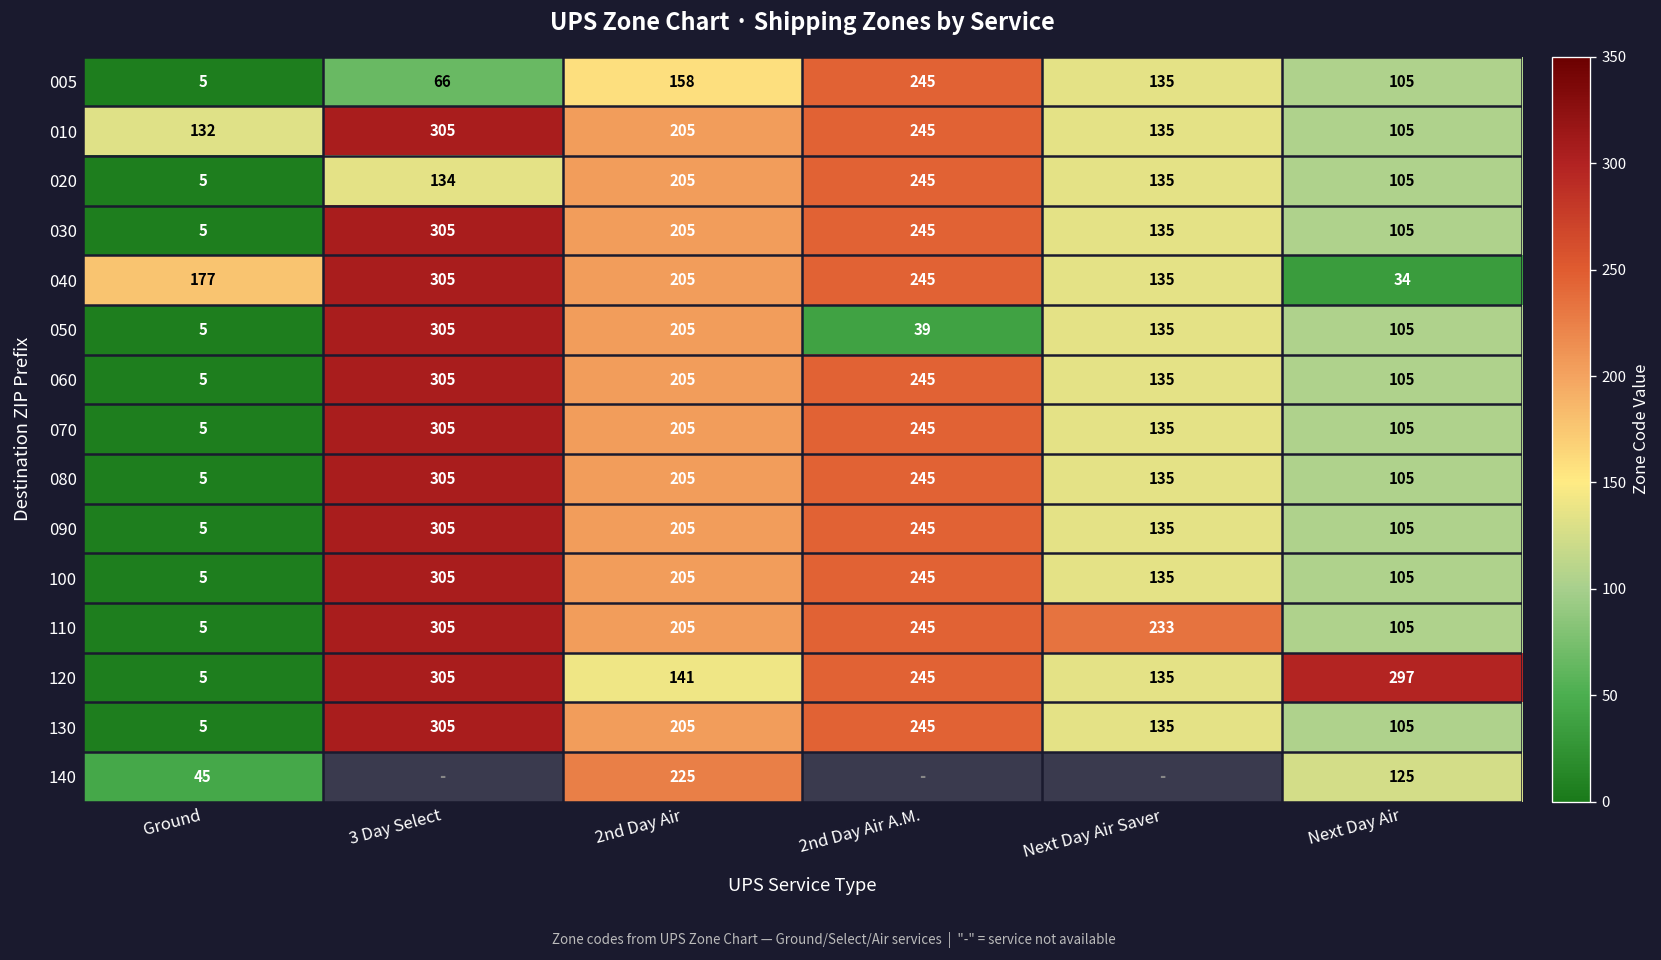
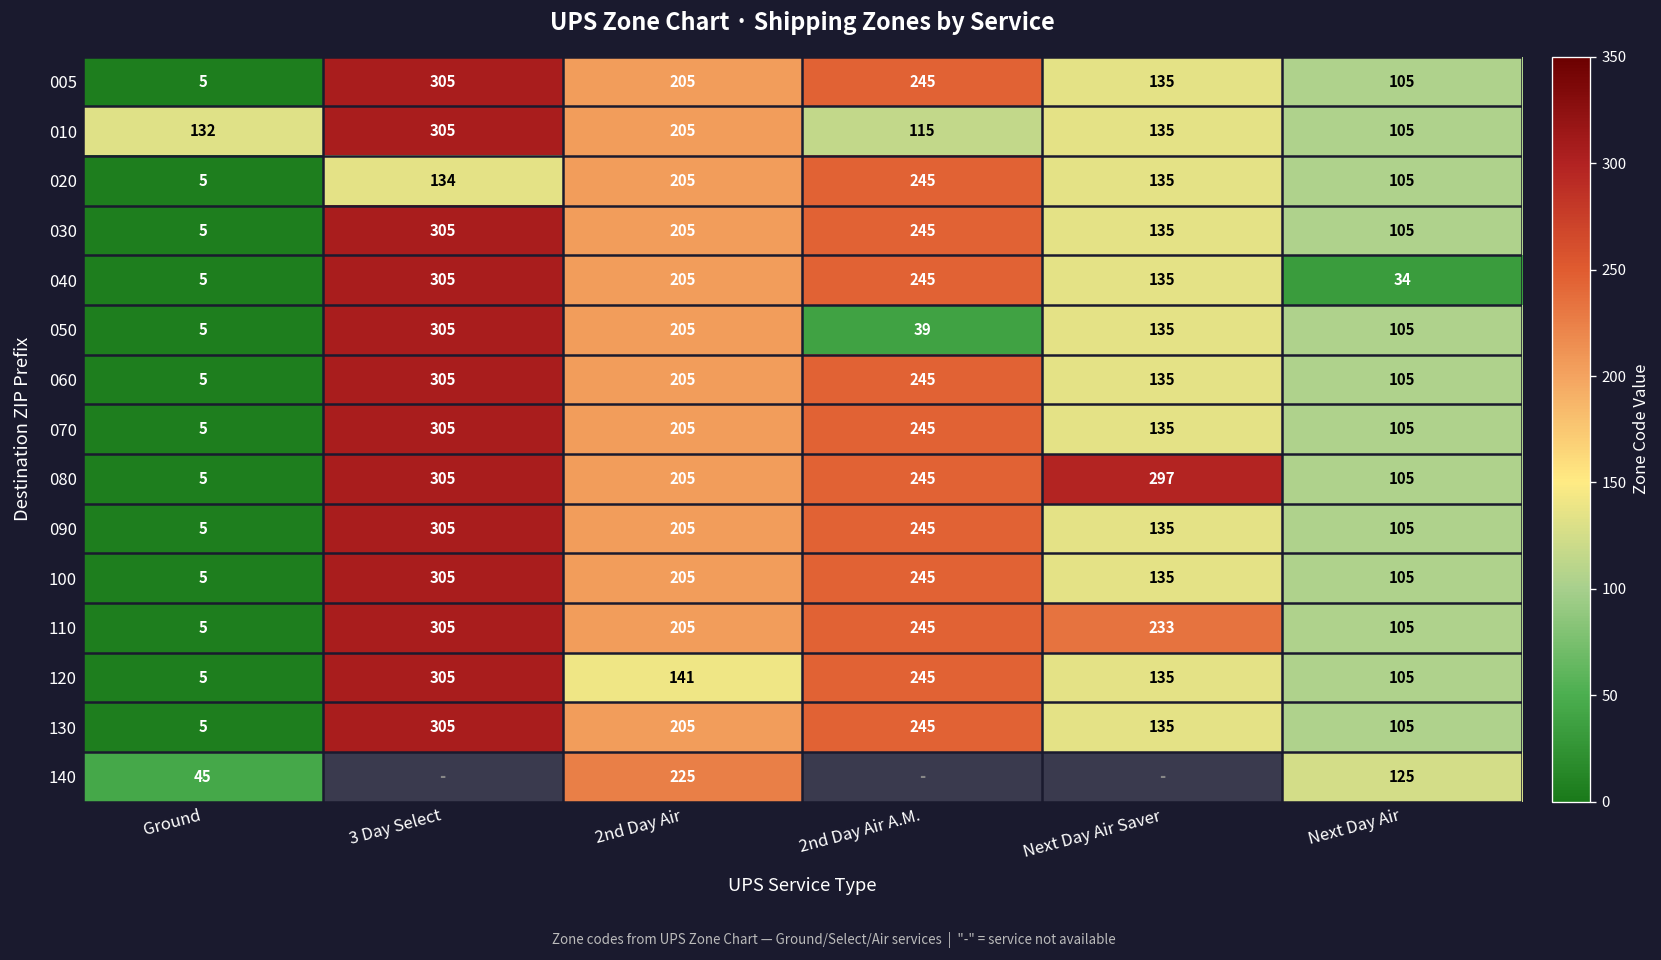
  {
    "005": {
      "Ground": 5,
-     "3 Day Select": 66,
-     "2nd Day Air": 158,
+     "3 Day Select": 305,
+     "2nd Day Air": 205,
      "2nd Day Air A.M.": 245,
      "Next Day Air Saver": 135,
      "Next Day Air": 105
    },
    "010": {
      "Ground": 132,
      "3 Day Select": 305,
      "2nd Day Air": 205,
-     "2nd Day Air A.M.": 245,
+     "2nd Day Air A.M.": 115,
      "Next Day Air Saver": 135,
      "Next Day Air": 105
    },
    "020": {
      "Ground": 5,
      "3 Day Select": 134,
      "2nd Day Air": 205,
      "2nd Day Air A.M.": 245,
      "Next Day Air Saver": 135,
      "Next Day Air": 105
    },
    "030": {
      "Ground": 5,
      "3 Day Select": 305,
      "2nd Day Air": 205,
      "2nd Day Air A.M.": 245,
      "Next Day Air Saver": 135,
      "Next Day Air": 105
    },
    "040": {
-     "Ground": 177,
+     "Ground": 5,
      "3 Day Select": 305,
      "2nd Day Air": 205,
      "2nd Day Air A.M.": 245,
      "Next Day Air Saver": 135,
      "Next Day Air": 34
    },
    "050": {
      "Ground": 5,
      "3 Day Select": 305,
      "2nd Day Air": 205,
      "2nd Day Air A.M.": 39,
      "Next Day Air Saver": 135,
      "Next Day Air": 105
    },
    "060": {
      "Ground": 5,
      "3 Day Select": 305,
      "2nd Day Air": 205,
      "2nd Day Air A.M.": 245,
      "Next Day Air Saver": 135,
      "Next Day Air": 105
    },
    "070": {
      "Ground": 5,
      "3 Day Select": 305,
      "2nd Day Air": 205,
      "2nd Day Air A.M.": 245,
      "Next Day Air Saver": 135,
      "Next Day Air": 105
    },
    "080": {
      "Ground": 5,
      "3 Day Select": 305,
      "2nd Day Air": 205,
      "2nd Day Air A.M.": 245,
-     "Next Day Air Saver": 135,
+     "Next Day Air Saver": 297,
      "Next Day Air": 105
    },
    "090": {
      "Ground": 5,
      "3 Day Select": 305,
      "2nd Day Air": 205,
      "2nd Day Air A.M.": 245,
      "Next Day Air Saver": 135,
      "Next Day Air": 105
    },
    "100": {
      "Ground": 5,
      "3 Day Select": 305,
      "2nd Day Air": 205,
      "2nd Day Air A.M.": 245,
      "Next Day Air Saver": 135,
      "Next Day Air": 105
    },
    "110": {
      "Ground": 5,
      "3 Day Select": 305,
      "2nd Day Air": 205,
      "2nd Day Air A.M.": 245,
      "Next Day Air Saver": 233,
      "Next Day Air": 105
    },
    "120": {
      "Ground": 5,
      "3 Day Select": 305,
      "2nd Day Air": 141,
      "2nd Day Air A.M.": 245,
      "Next Day Air Saver": 135,
-     "Next Day Air": 297
+     "Next Day Air": 105
    },
    "130": {
      "Ground": 5,
      "3 Day Select": 305,
      "2nd Day Air": 205,
      "2nd Day Air A.M.": 245,
      "Next Day Air Saver": 135,
      "Next Day Air": 105
    },
    "140": {
      "Ground": 45,
      "2nd Day Air": 225,
      "Next Day Air": 125
    }
  }
